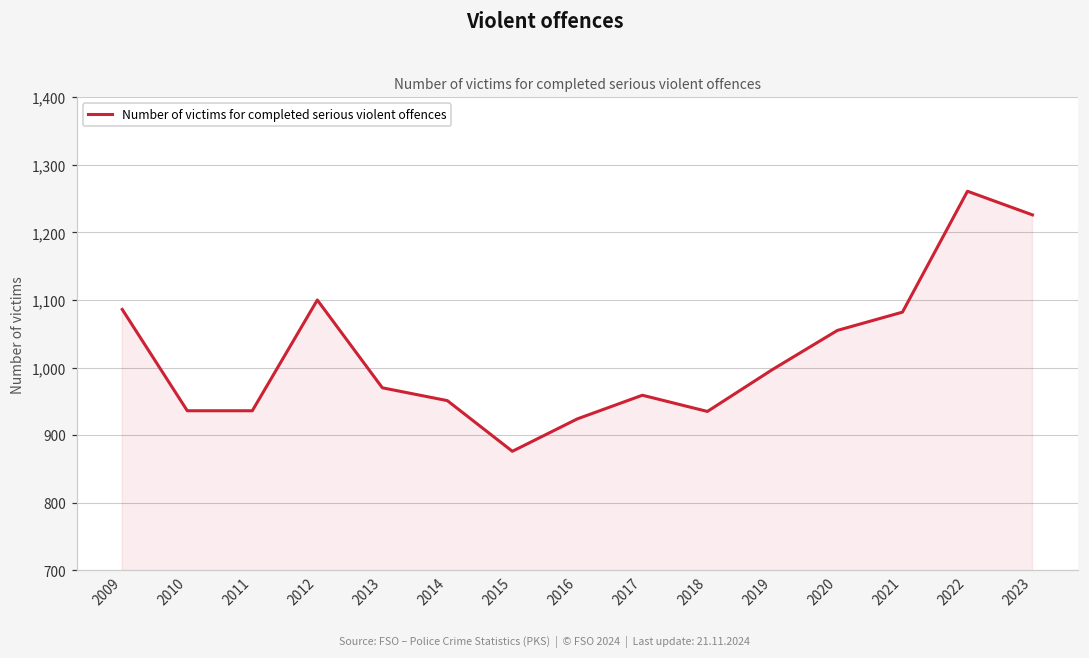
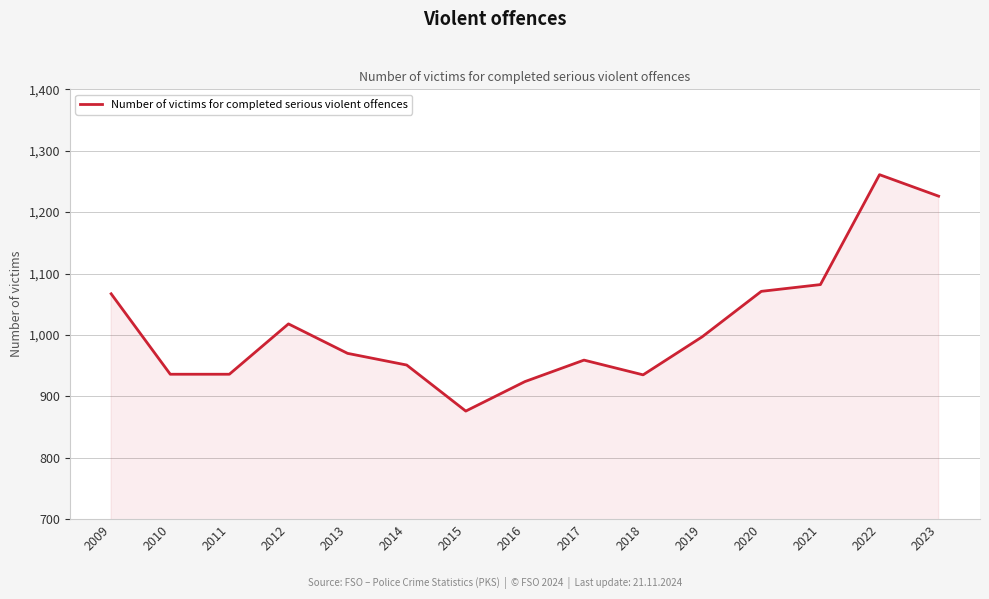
  {
-   "2009": "1,090",
+   "2009": "1,070",
    "2010": "940",
    "2011": "940",
-   "2012": "1,100",
+   "2012": "1,020",
    "2013": "970",
    "2014": "950",
    "2015": "880",
    "2016": "920",
    "2017": "960",
    "2018": "940",
    "2019": "1,000",
-   "2020": "1,060",
+   "2020": "1,070",
    "2021": "1,080",
    "2022": "1,260",
    "2023": "1,230"
  }
